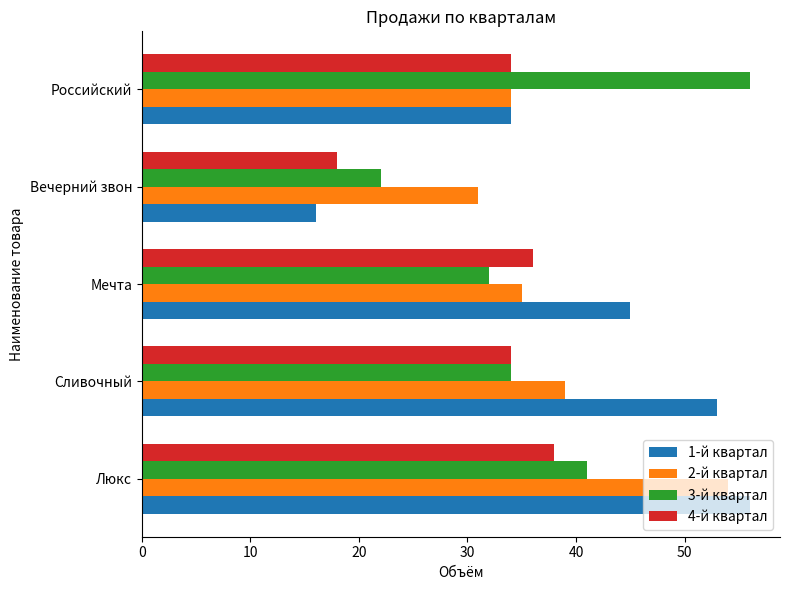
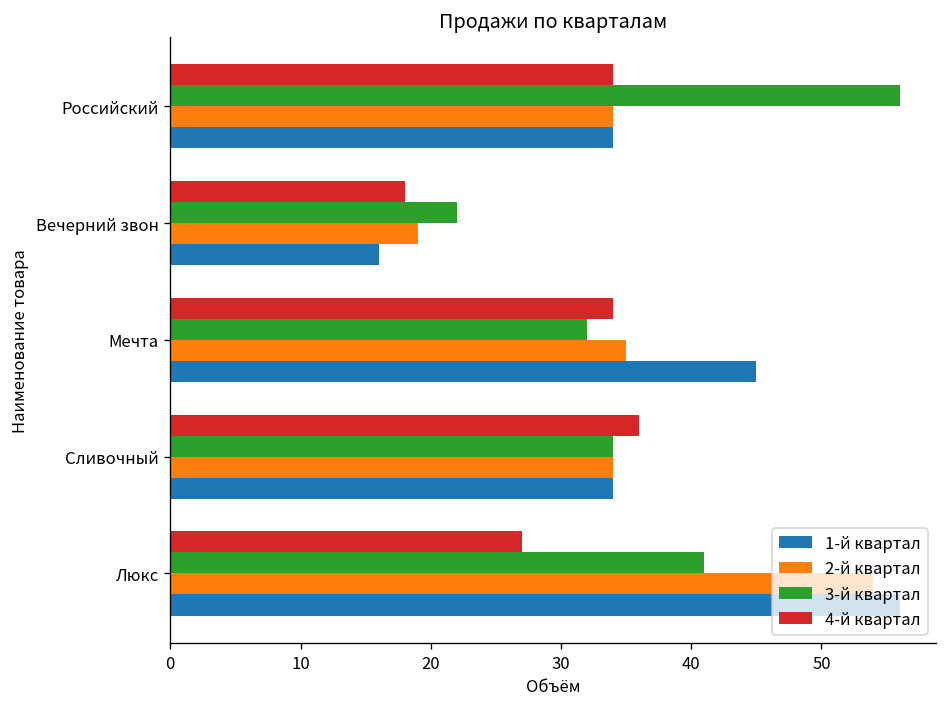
  {
    "1-й квартал": {
      "Российский": 34,
      "Вечерний звон": 16,
      "Мечта": 45,
-     "Сливочный": 53
+     "Сливочный": 34
    },
    "2-й квартал": {
      "Российский": 34,
-     "Вечерний звон": 31,
+     "Вечерний звон": 19,
      "Мечта": 35,
-     "Сливочный": 39
+     "Сливочный": 34
    },
    "3-й квартал": {
      "Российский": 56,
      "Вечерний звон": 22,
      "Мечта": 32,
      "Сливочный": 34,
      "Люкс": 41
    },
    "4-й квартал": {
      "Российский": 34,
      "Вечерний звон": 18,
-     "Мечта": 36,
-     "Сливочный": 34,
-     "Люкс": 38
+     "Мечта": 34,
+     "Сливочный": 36,
+     "Люкс": 27
    }
  }
